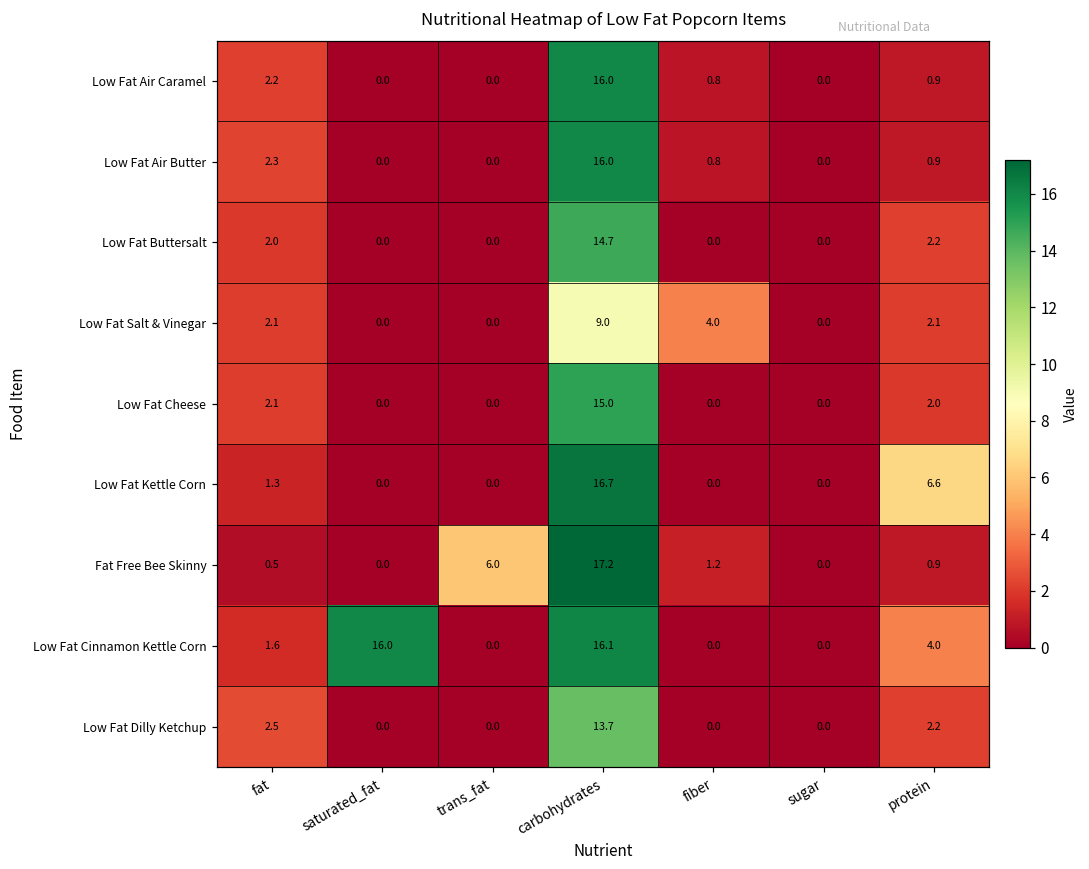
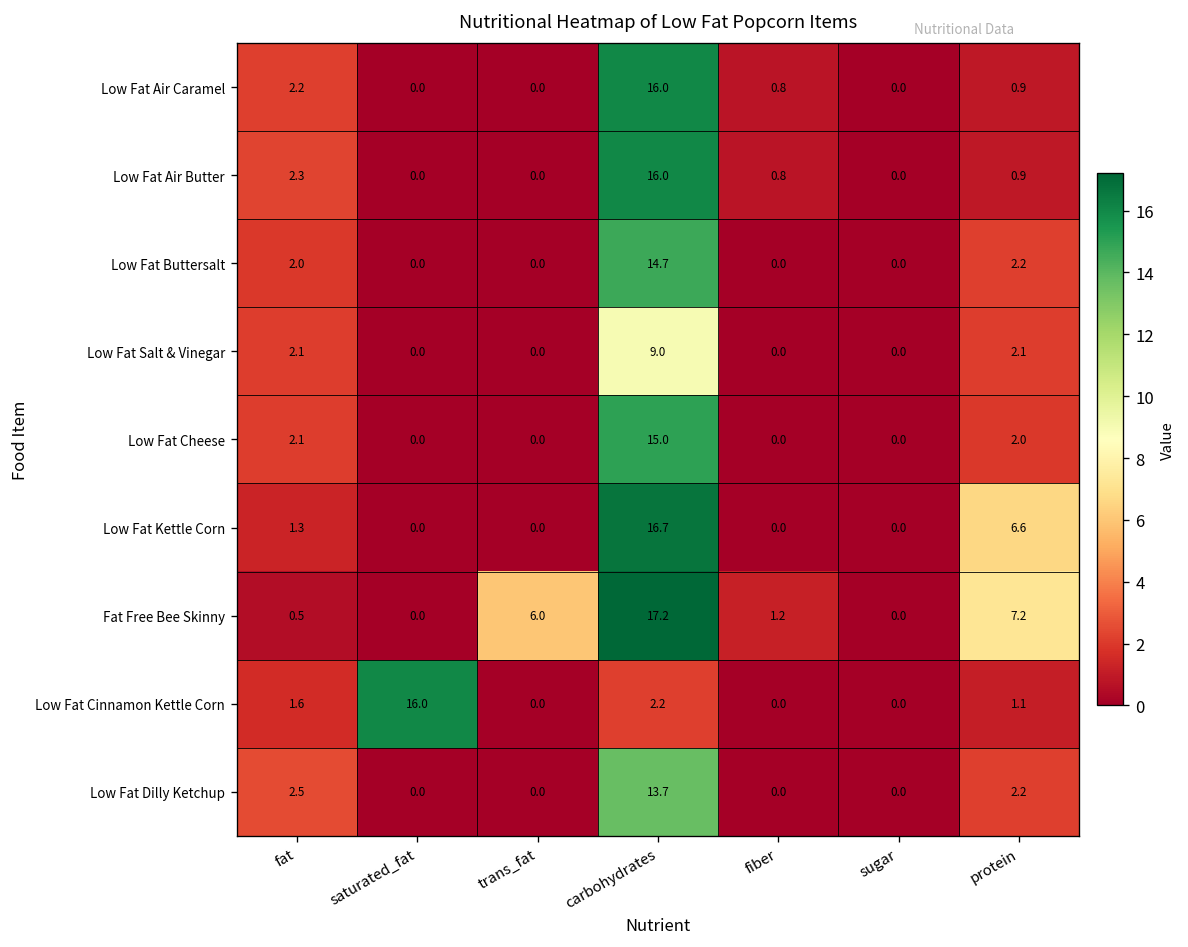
  {
    "Low Fat Air Caramel": {
      "fat": 2.2,
      "saturated_fat": 0.0,
      "trans_fat": 0.0,
      "carbohydrates": 16.0,
      "fiber": 0.8,
      "sugar": 0.0,
      "protein": 0.9
    },
    "Low Fat Air Butter": {
      "fat": 2.3,
      "saturated_fat": 0.0,
      "trans_fat": 0.0,
      "carbohydrates": 16.0,
      "fiber": 0.8,
      "sugar": 0.0,
      "protein": 0.9
    },
    "Low Fat Buttersalt": {
      "fat": 2.0,
      "saturated_fat": 0.0,
      "trans_fat": 0.0,
      "carbohydrates": 14.7,
      "fiber": 0.0,
      "sugar": 0.0,
      "protein": 2.2
    },
    "Low Fat Salt & Vinegar": {
      "fat": 2.1,
      "saturated_fat": 0.0,
      "trans_fat": 0.0,
      "carbohydrates": 9.0,
-     "fiber": 4.0,
+     "fiber": 0.0,
      "sugar": 0.0,
      "protein": 2.1
    },
    "Low Fat Cheese": {
      "fat": 2.1,
      "saturated_fat": 0.0,
      "trans_fat": 0.0,
      "carbohydrates": 15.0,
      "fiber": 0.0,
      "sugar": 0.0,
      "protein": 2.0
    },
    "Low Fat Kettle Corn": {
      "fat": 1.3,
      "saturated_fat": 0.0,
      "trans_fat": 0.0,
      "carbohydrates": 16.7,
      "fiber": 0.0,
      "sugar": 0.0,
      "protein": 6.6
    },
    "Fat Free Bee Skinny": {
      "fat": 0.5,
      "saturated_fat": 0.0,
      "trans_fat": 6.0,
      "carbohydrates": 17.2,
      "fiber": 1.2,
      "sugar": 0.0,
-     "protein": 0.9
+     "protein": 7.2
    },
    "Low Fat Cinnamon Kettle Corn": {
      "fat": 1.6,
      "saturated_fat": 16.0,
      "trans_fat": 0.0,
-     "carbohydrates": 16.1,
+     "carbohydrates": 2.2,
      "fiber": 0.0,
      "sugar": 0.0,
-     "protein": 4.0
+     "protein": 1.1
    },
    "Low Fat Dilly Ketchup": {
      "fat": 2.5,
      "saturated_fat": 0.0,
      "trans_fat": 0.0,
      "carbohydrates": 13.7,
      "fiber": 0.0,
      "sugar": 0.0,
      "protein": 2.2
    }
  }
